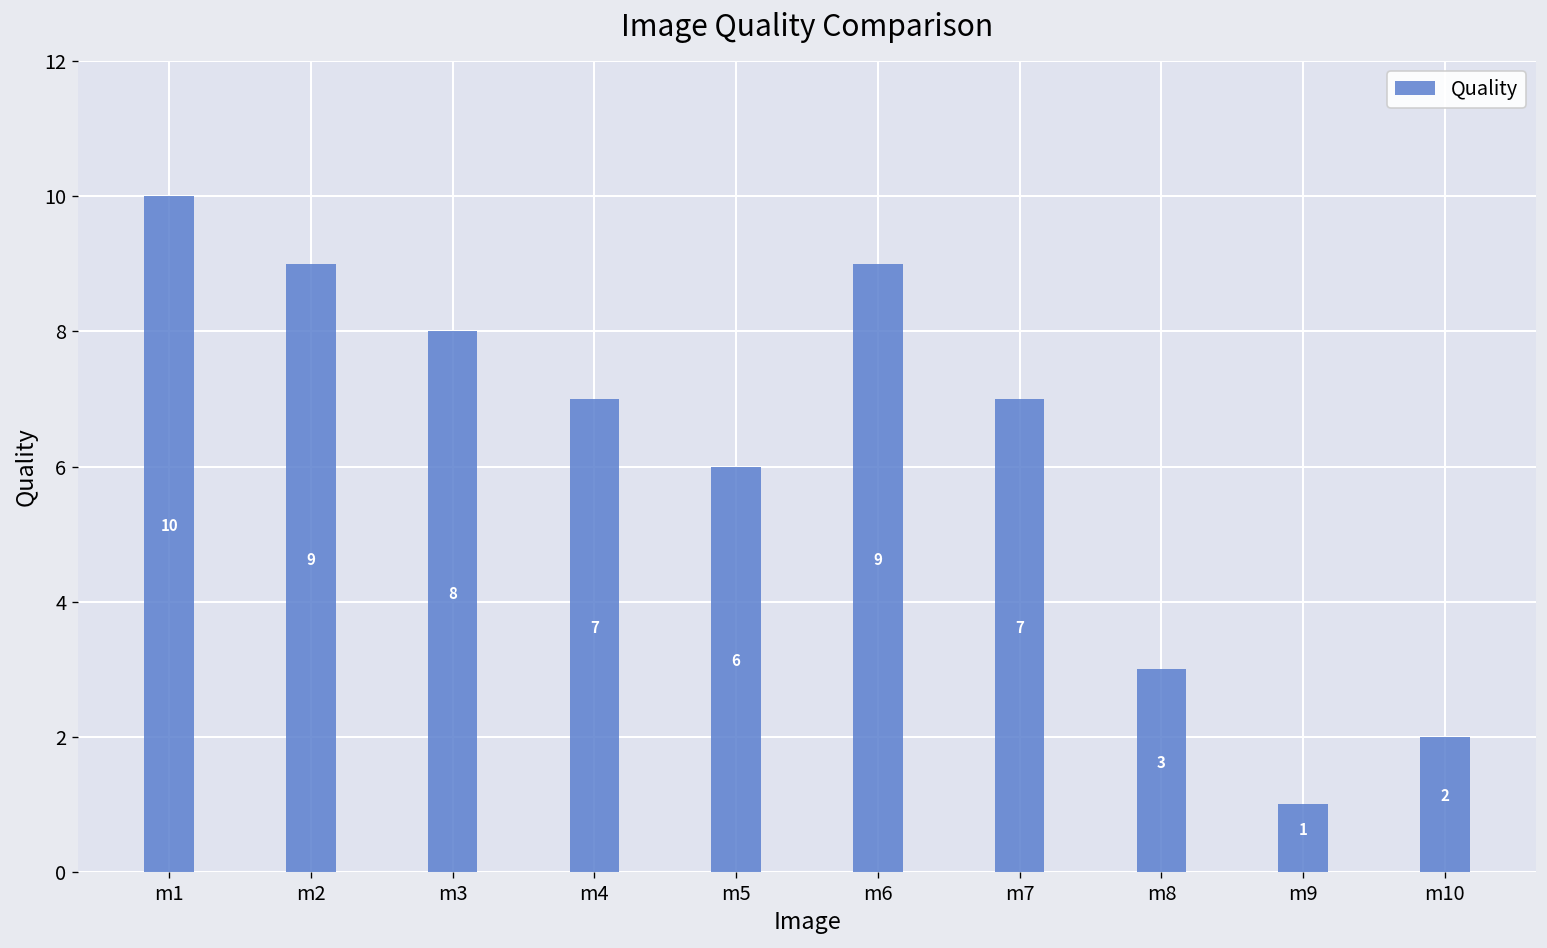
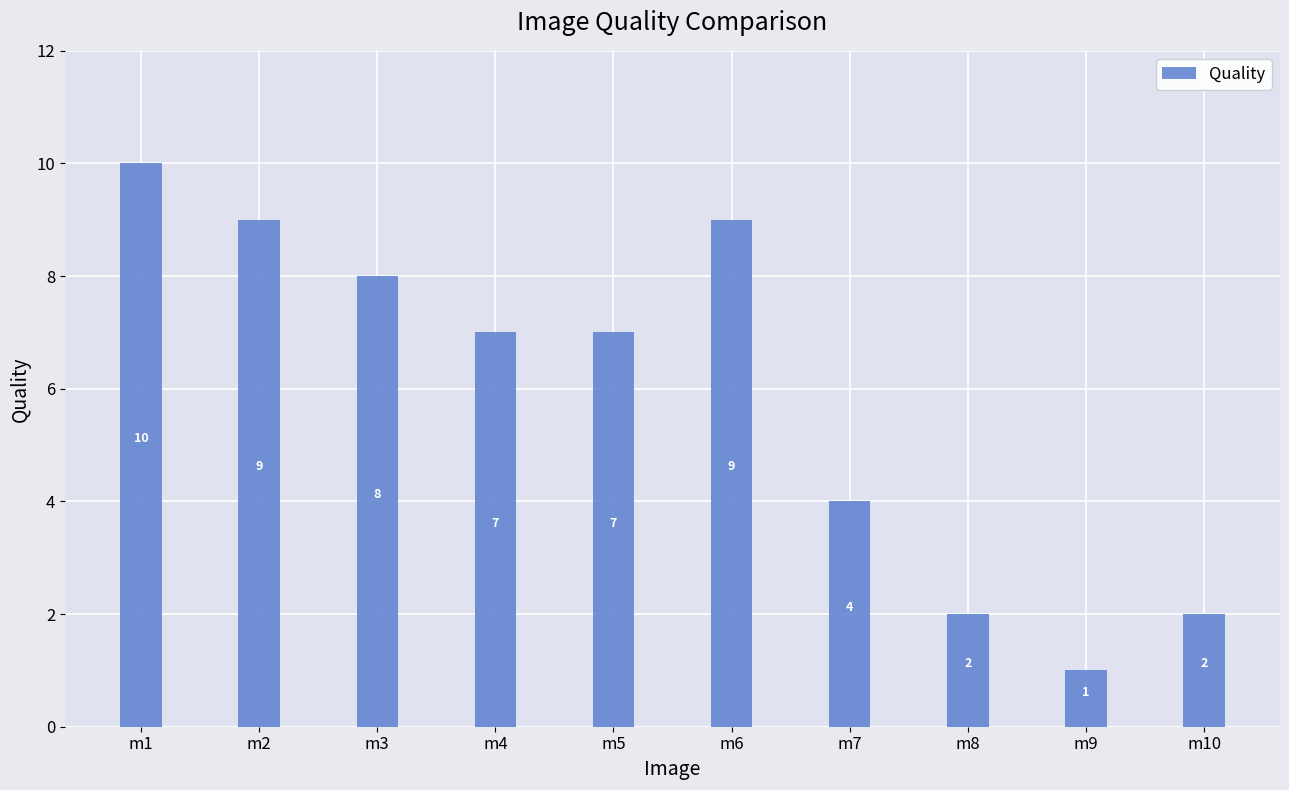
  {
    "m1": 10,
    "m2": 9,
    "m3": 8,
    "m4": 7,
-   "m5": 6,
+   "m5": 7,
    "m6": 9,
-   "m7": 7,
-   "m8": 3,
+   "m7": 4,
+   "m8": 2,
    "m9": 1,
    "m10": 2
  }
